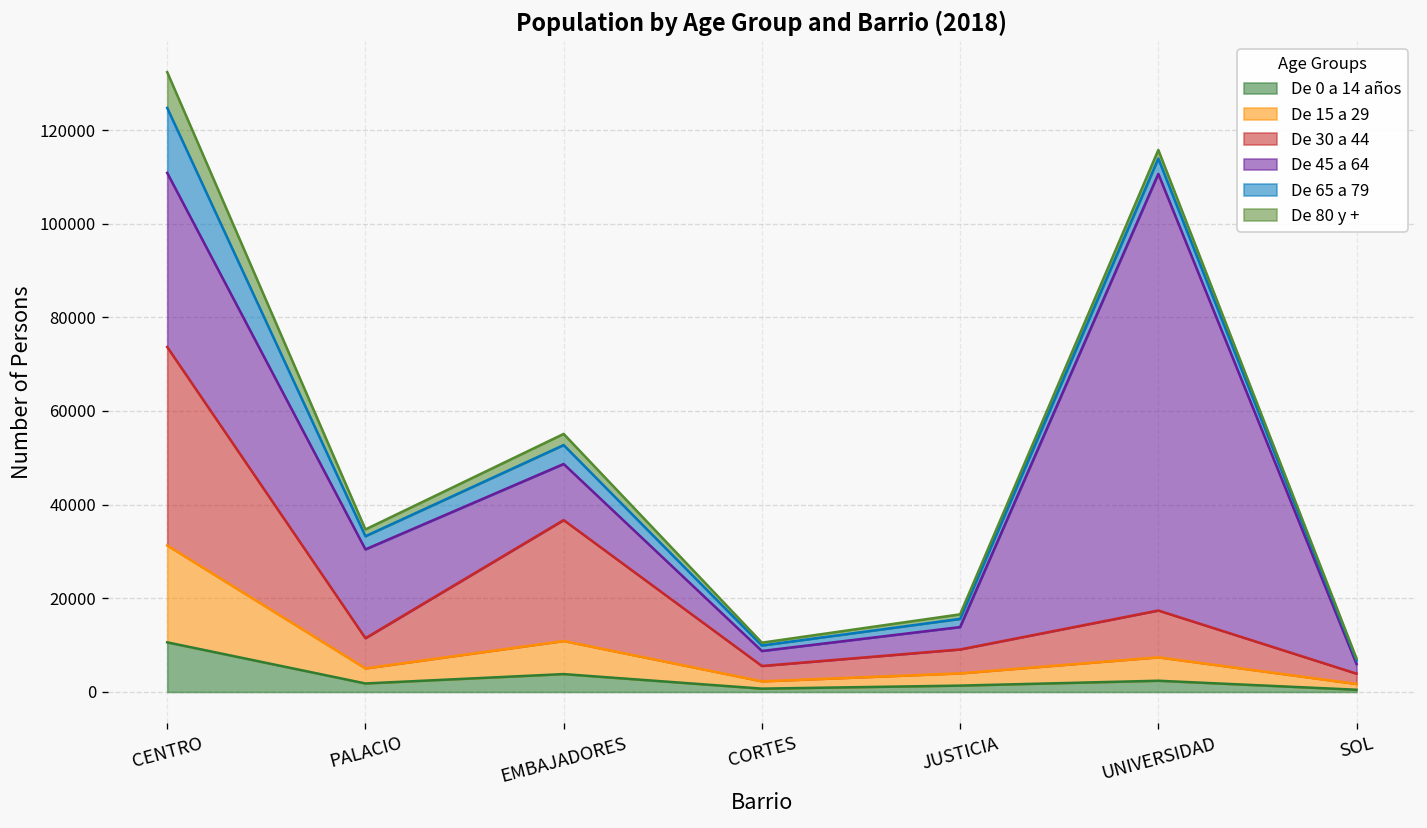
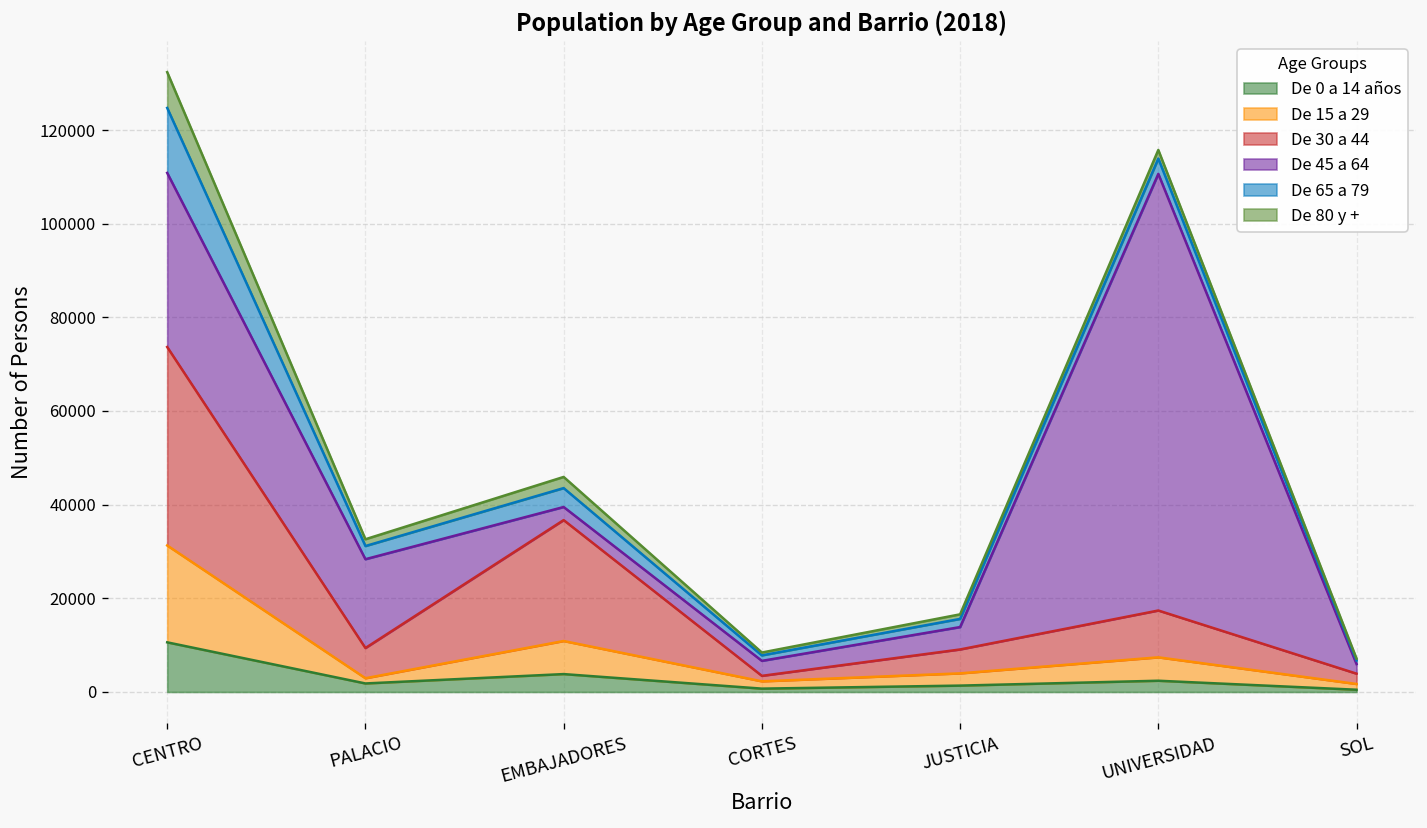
  {
    "De 15 a 29": {
      "CENTRO": 21000,
-     "PALACIO": 3000,
+     "PALACIO": 1000,
      "EMBAJADORES": 7000,
      "CORTES": 2000,
      "JUSTICIA": 3000,
      "UNIVERSIDAD": 5000,
      "SOL": 1000
    },
    "De 30 a 44": {
      "CENTRO": 42000,
      "PALACIO": 6000,
      "EMBAJADORES": 26000,
-     "CORTES": 3000,
+     "CORTES": 1000,
      "JUSTICIA": 5000,
      "UNIVERSIDAD": 10000,
      "SOL": 2000
    },
    "De 45 a 64": {
      "CENTRO": 37000,
      "PALACIO": 19000,
-     "EMBAJADORES": 12000,
+     "EMBAJADORES": 3000,
      "CORTES": 3000,
      "JUSTICIA": 5000,
      "UNIVERSIDAD": 93000,
      "SOL": 2000
    },
    "De 65 a 79": {
      "CENTRO": 14000,
      "PALACIO": 3000,
      "EMBAJADORES": 4000,
      "JUSTICIA": 2000,
      "UNIVERSIDAD": 3000
    }
  }
